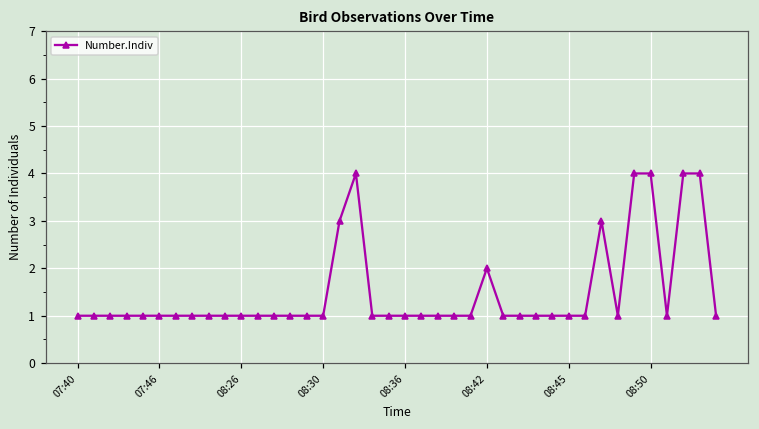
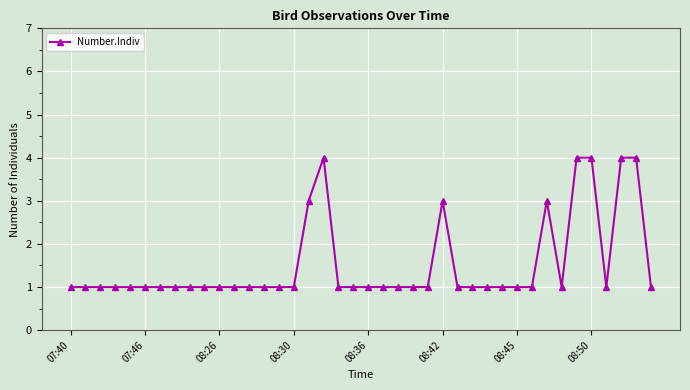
  {
    "07:40": 1,
    "07:46": 1,
-   "08:42": 2
+   "08:42": 3
  }
